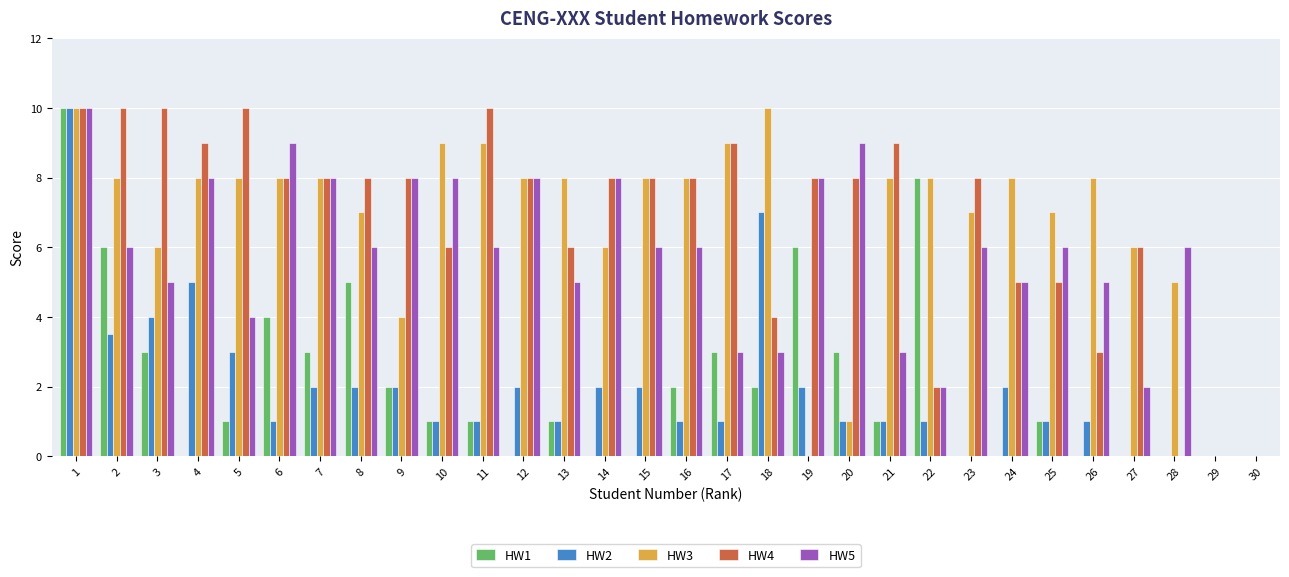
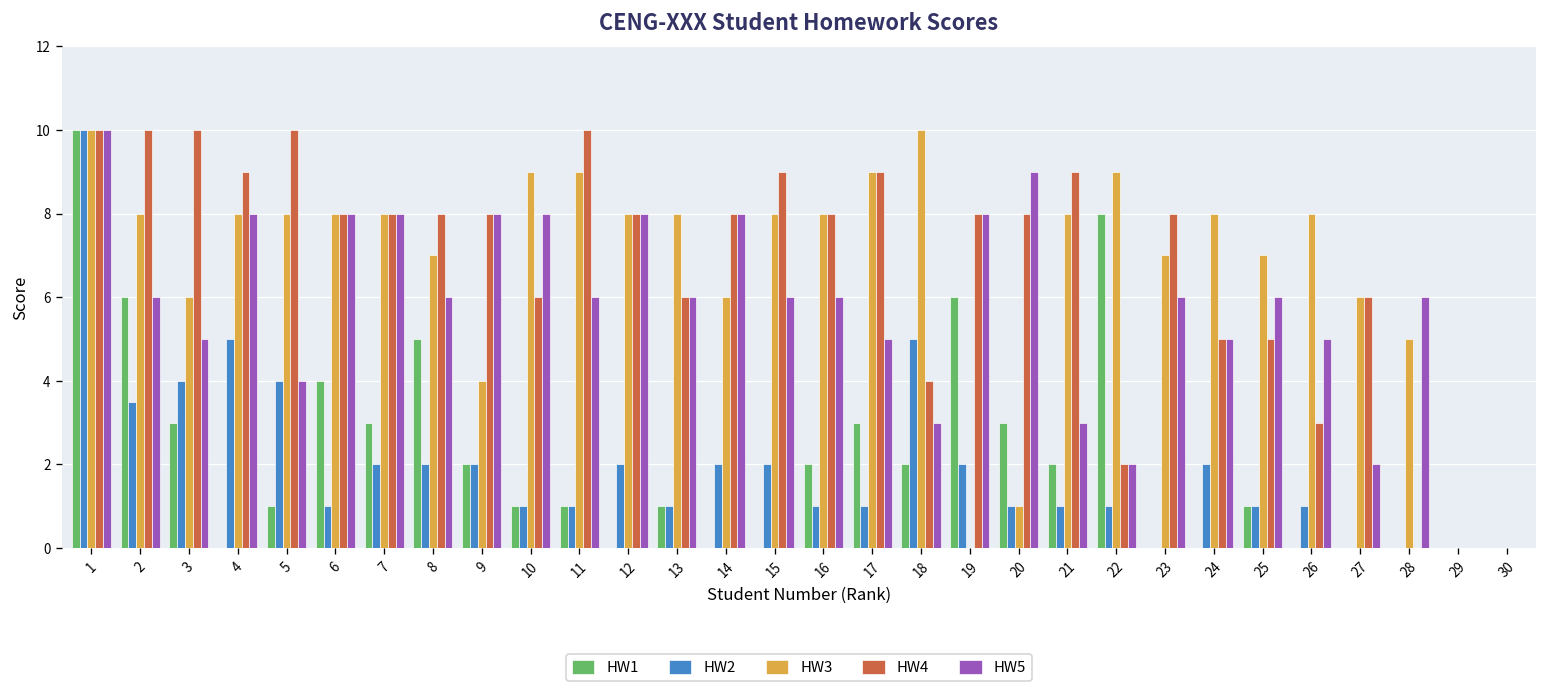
  {
    "HW1": {
      "1": 10,
      "2": 6,
      "3": 3,
      "4": 0,
      "5": 1,
      "6": 4,
      "7": 3,
      "8": 5,
      "9": 2,
      "10": 1,
      "11": 1,
      "12": 0,
      "13": 1,
      "14": 0,
      "15": 0,
      "16": 2,
      "17": 3,
      "18": 2,
      "19": 6,
      "20": 3,
-     "21": 1,
+     "21": 2,
      "22": 8,
      "23": 0,
      "24": 0,
      "25": 1,
      "26": 0,
      "27": 0,
      "28": 0,
      "29": 0,
      "30": 0
    },
    "HW2": {
      "1": 10,
      "2": 3.5,
      "3": 4,
      "4": 5,
-     "5": 3,
+     "5": 4,
      "6": 1,
      "7": 2,
      "8": 2,
      "9": 2,
      "10": 1,
      "11": 1,
      "12": 2,
      "13": 1,
      "14": 2,
      "15": 2,
      "16": 1,
      "17": 1,
-     "18": 7,
+     "18": 5,
      "19": 2,
      "20": 1,
      "21": 1,
      "22": 1,
      "23": 0,
      "24": 2,
      "25": 1,
      "26": 1,
      "27": 0,
      "28": 0,
      "29": 0,
      "30": 0
    },
    "HW3": {
      "1": 10,
      "2": 8,
      "3": 6,
      "4": 8,
      "5": 8,
      "6": 8,
      "7": 8,
      "8": 7,
      "9": 4,
      "10": 9,
      "11": 9,
      "12": 8,
      "13": 8,
      "14": 6,
      "15": 8,
      "16": 8,
      "17": 9,
      "18": 10,
      "19": 0,
      "20": 1,
      "21": 8,
-     "22": 8,
+     "22": 9,
      "23": 7,
      "24": 8,
      "25": 7,
      "26": 8,
      "27": 6,
      "28": 5,
      "29": 0,
      "30": 0
    },
    "HW4": {
      "1": 10,
      "2": 10,
      "3": 10,
      "4": 9,
      "5": 10,
      "6": 8,
      "7": 8,
      "8": 8,
      "9": 8,
      "10": 6,
      "11": 10,
      "12": 8,
      "13": 6,
      "14": 8,
-     "15": 8,
+     "15": 9,
      "16": 8,
      "17": 9,
      "18": 4,
      "19": 8,
      "20": 8,
      "21": 9,
      "22": 2,
      "23": 8,
      "24": 5,
      "25": 5,
      "26": 3,
      "27": 6,
      "28": 0,
      "29": 0,
      "30": 0
    },
    "HW5": {
      "1": 10,
      "2": 6,
      "3": 5,
      "4": 8,
      "5": 4,
-     "6": 9,
+     "6": 8,
      "7": 8,
      "8": 6,
      "9": 8,
      "10": 8,
      "11": 6,
      "12": 8,
-     "13": 5,
+     "13": 6,
      "14": 8,
      "15": 6,
      "16": 6,
-     "17": 3,
+     "17": 5,
      "18": 3,
      "19": 8,
      "20": 9,
      "21": 3,
      "22": 2,
      "23": 6,
      "24": 5,
      "25": 6,
      "26": 5,
      "27": 2,
      "28": 6,
      "29": 0,
      "30": 0
    }
  }
